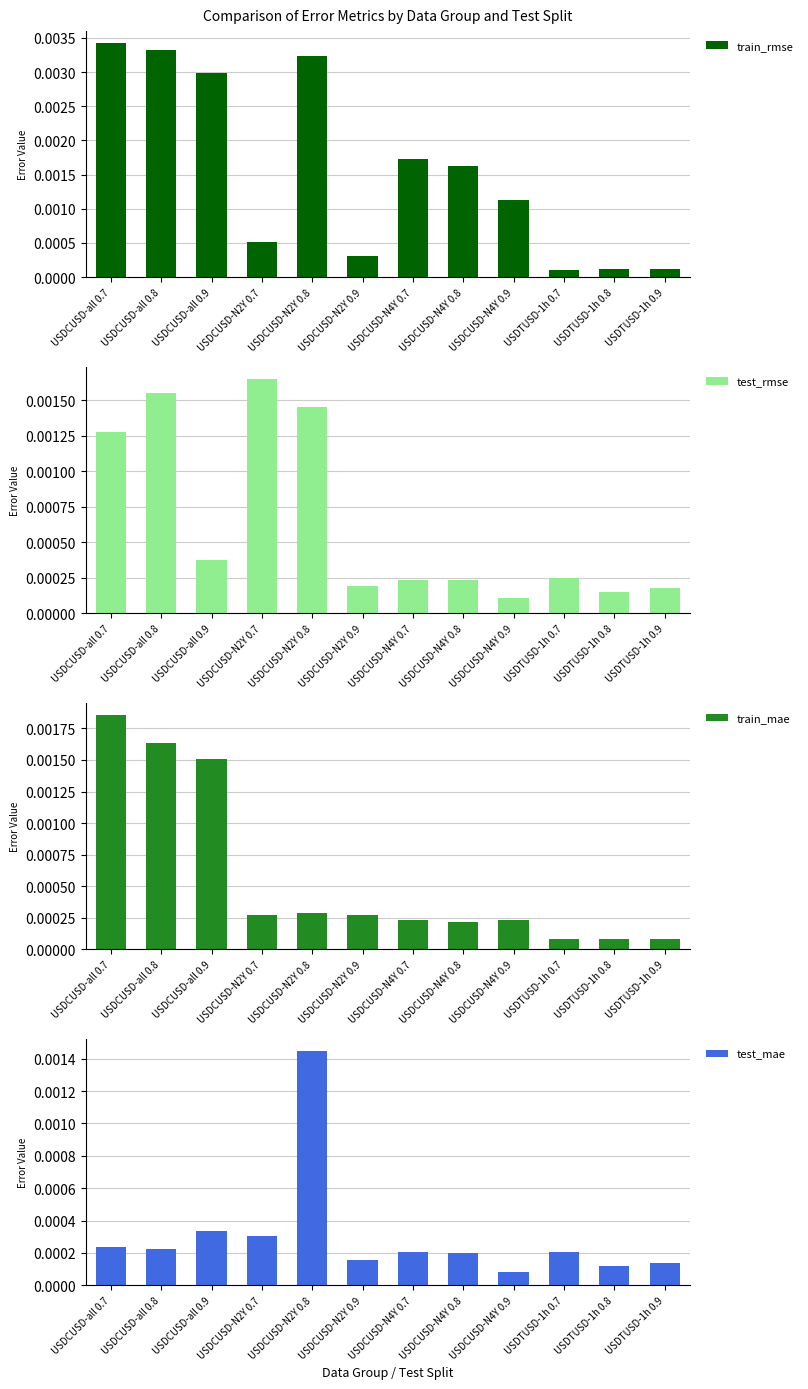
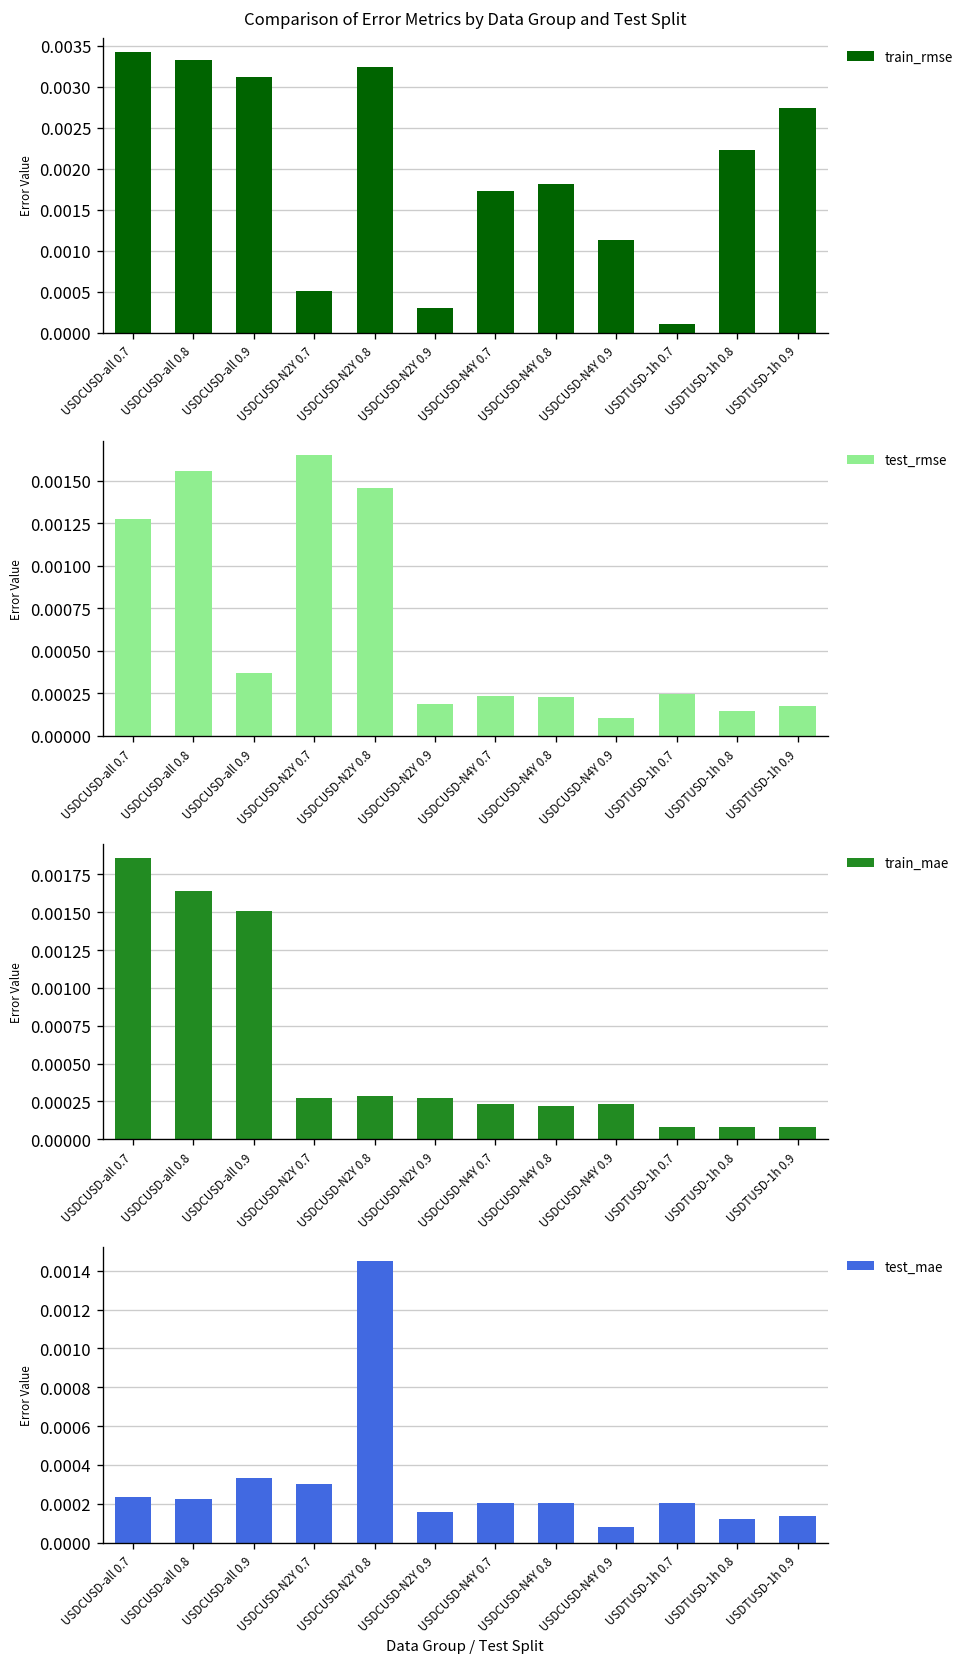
  {
    "Comparison of Error Metrics by Data Group and Test Split": {
      "USDCUSD-all 0.7": 0.0034,
      "USDCUSD-all 0.8": 0.0033,
-     "USDCUSD-all 0.9": 0.0030,
+     "USDCUSD-all 0.9": 0.0031,
      "USDCUSD-N2Y 0.7": 0.0005,
      "USDCUSD-N2Y 0.8": 0.0032,
      "USDCUSD-N2Y 0.9": 0.0003,
      "USDCUSD-N4Y 0.7": 0.0017,
-     "USDCUSD-N4Y 0.8": 0.0016,
+     "USDCUSD-N4Y 0.8": 0.0018,
      "USDCUSD-N4Y 0.9": 0.0011,
      "USDTUSD-1h 0.7": 0.0001,
-     "USDTUSD-1h 0.8": 0.0001,
-     "USDTUSD-1h 0.9": 0.0001
+     "USDTUSD-1h 0.8": 0.0022,
+     "USDTUSD-1h 0.9": 0.0027
    }
  }
